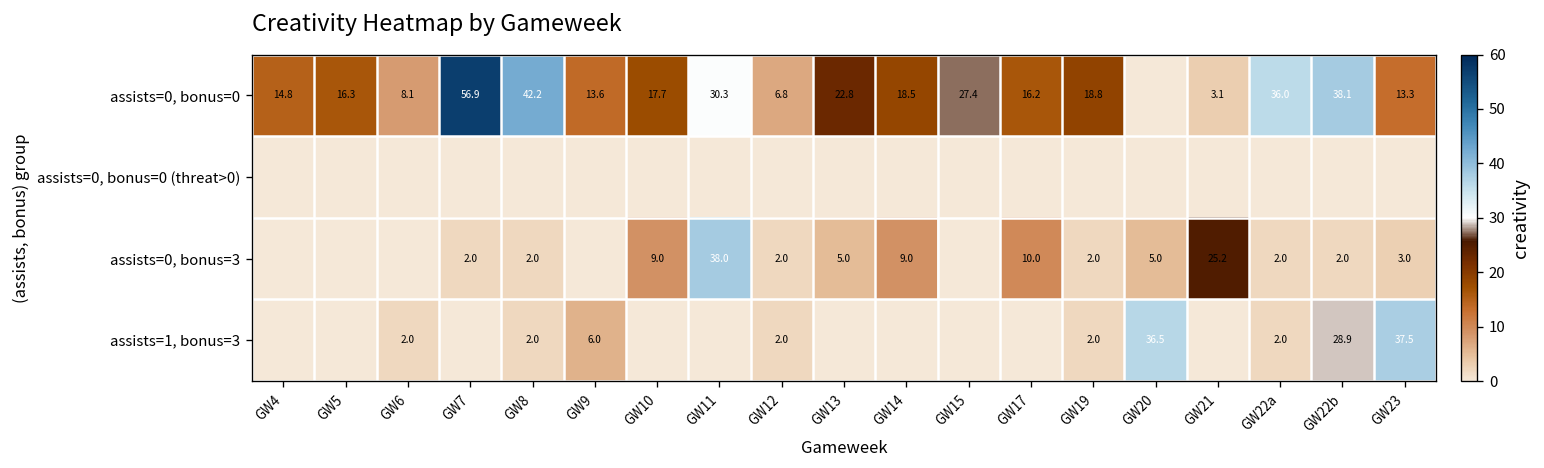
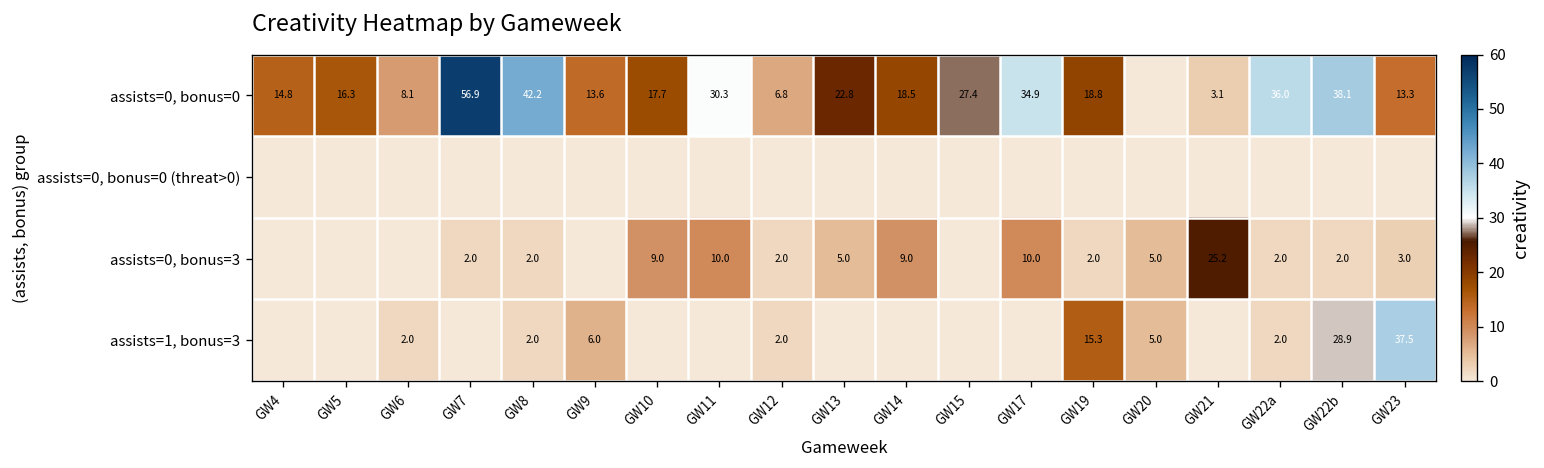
  {
    "assists=0, bonus=0": {
      "GW4": 14.8,
      "GW5": 16.3,
      "GW6": 8.1,
      "GW7": 56.9,
      "GW8": 42.2,
      "GW9": 13.6,
      "GW10": 17.7,
      "GW11": 30.3,
      "GW12": 6.8,
      "GW13": 22.8,
      "GW14": 18.5,
      "GW15": 27.4,
-     "GW17": 16.2,
+     "GW17": 34.9,
      "GW19": 18.8,
      "GW21": 3.1,
      "GW22a": 36.0,
      "GW22b": 38.1,
      "GW23": 13.3
    },
    "assists=0, bonus=3": {
      "GW7": 2.0,
      "GW8": 2.0,
      "GW10": 9.0,
-     "GW11": 38.0,
+     "GW11": 10.0,
      "GW12": 2.0,
      "GW13": 5.0,
      "GW14": 9.0,
      "GW17": 10.0,
      "GW19": 2.0,
      "GW20": 5.0,
      "GW21": 25.2,
      "GW22a": 2.0,
      "GW22b": 2.0,
      "GW23": 3.0
    },
    "assists=1, bonus=3": {
      "GW6": 2.0,
      "GW8": 2.0,
      "GW9": 6.0,
      "GW12": 2.0,
-     "GW19": 2.0,
-     "GW20": 36.5,
+     "GW19": 15.3,
+     "GW20": 5.0,
      "GW22a": 2.0,
      "GW22b": 28.9,
      "GW23": 37.5
    }
  }
